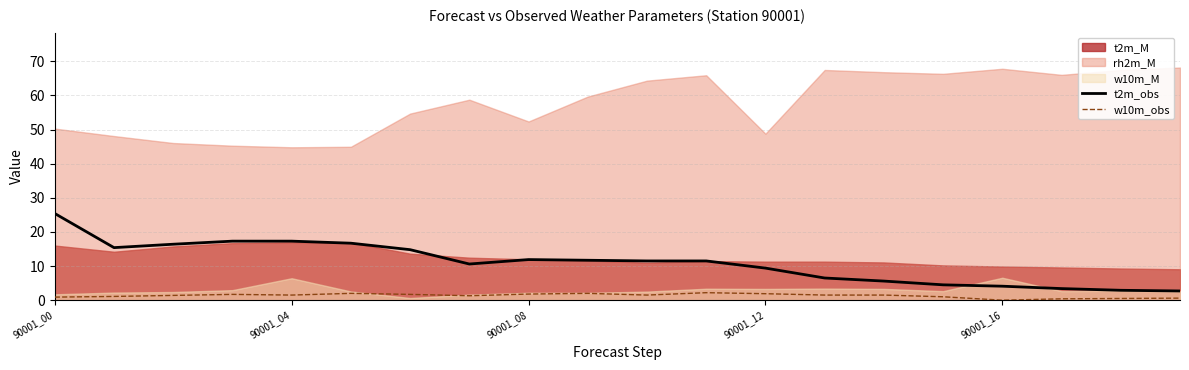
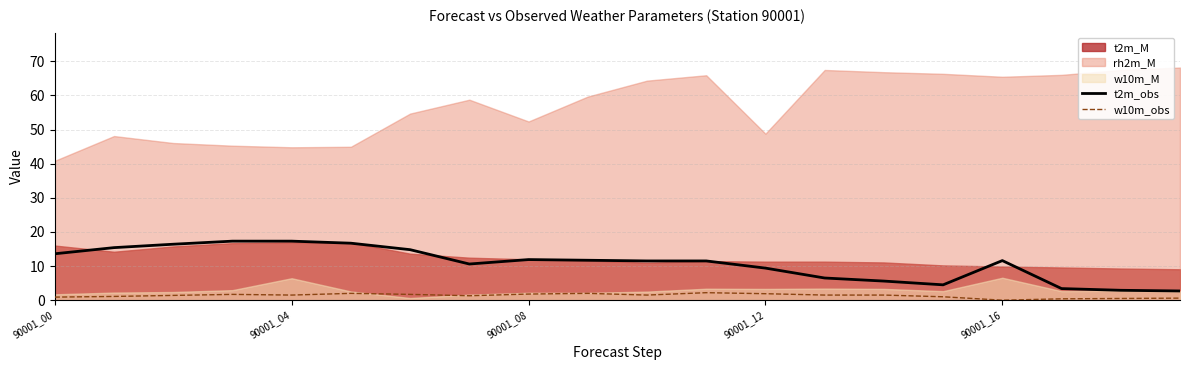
  {
    "t2m_obs": {
-     "90001_00": 25,
+     "90001_00": 14,
      "90001_12": 9,
-     "90001_16": 4
+     "90001_16": 12
    },
    "rh2m_M": {
-     "90001_00": 50,
+     "90001_00": 41,
      "90001_04": 45,
      "90001_08": 52,
      "90001_12": 49,
-     "90001_16": 68
+     "90001_16": 65
    },
    "w10m_M": {
      "90001_00": 2,
      "90001_04": 6,
      "90001_12": 3,
      "90001_16": 7
    }
  }
